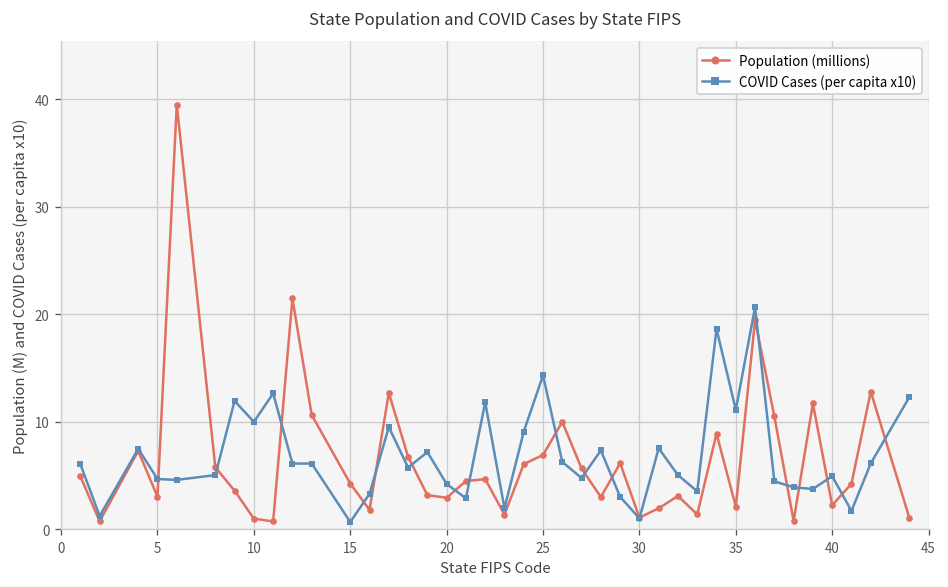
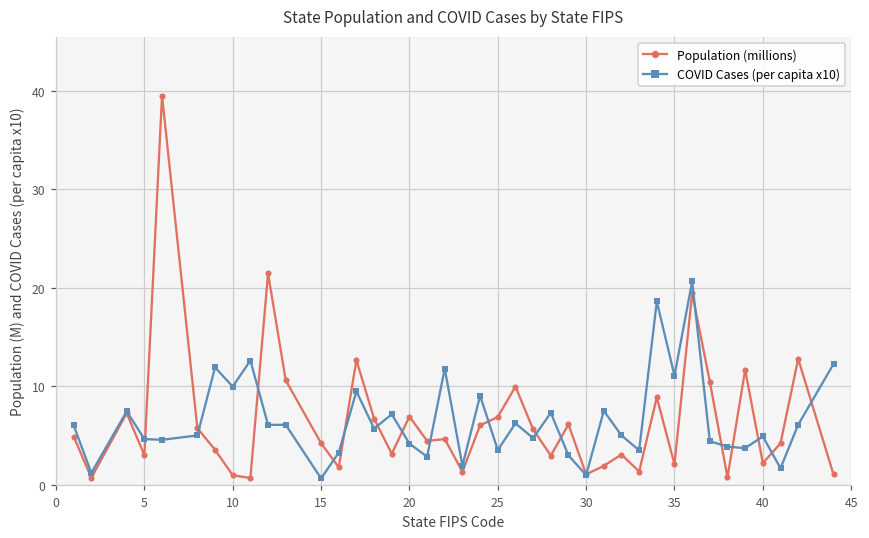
  {
    "Population (millions)": {
      "5": 3,
      "10": 1,
      "15": 4,
-     "20": 3,
+     "20": 7,
      "25": 7,
      "35": 2,
      "40": 2
    },
    "COVID Cases (per capita x10)": {
      "5": 5,
      "10": 10,
      "15": 1,
      "20": 4,
-     "25": 14,
+     "25": 4,
      "35": 11,
      "40": 5
    }
  }
